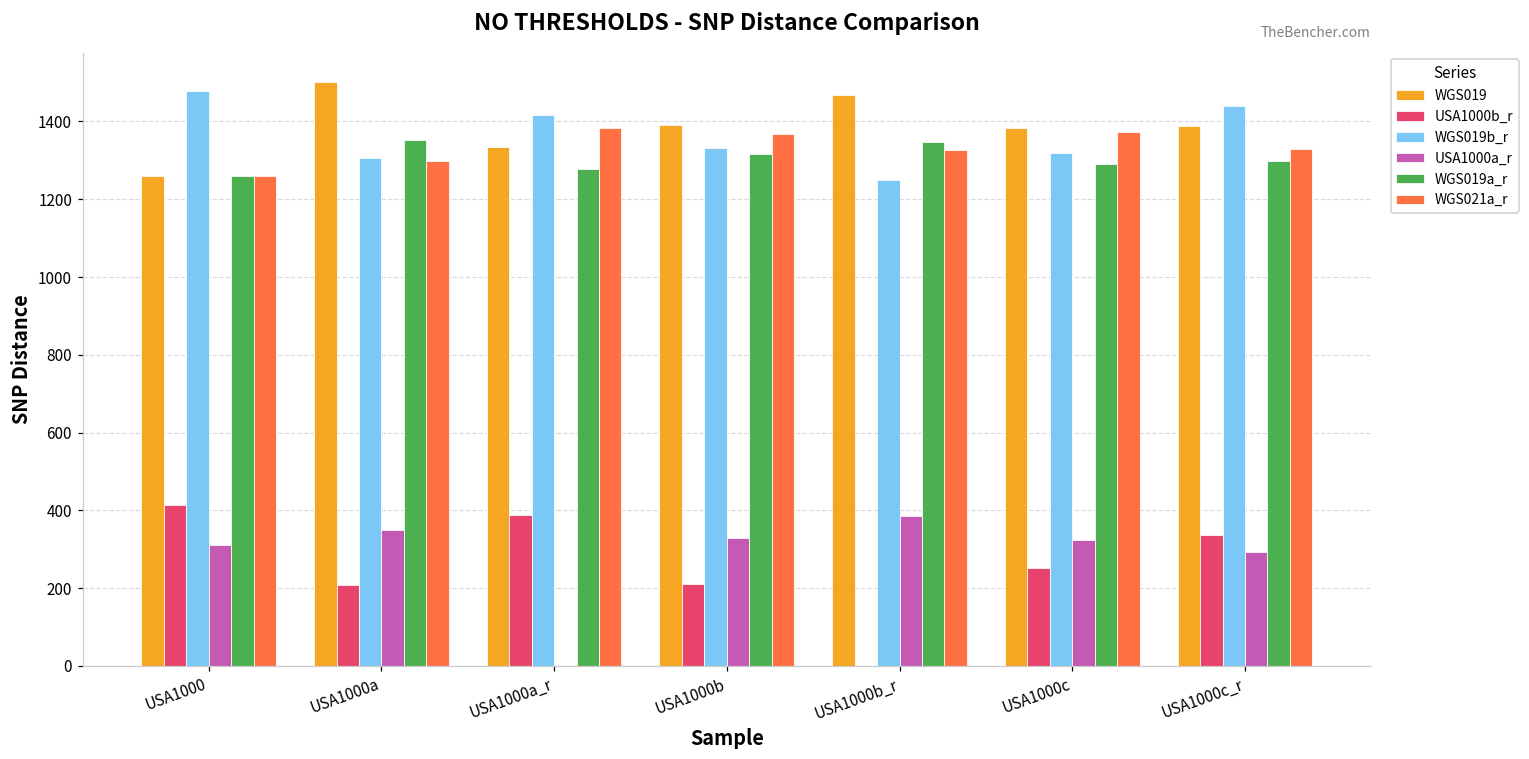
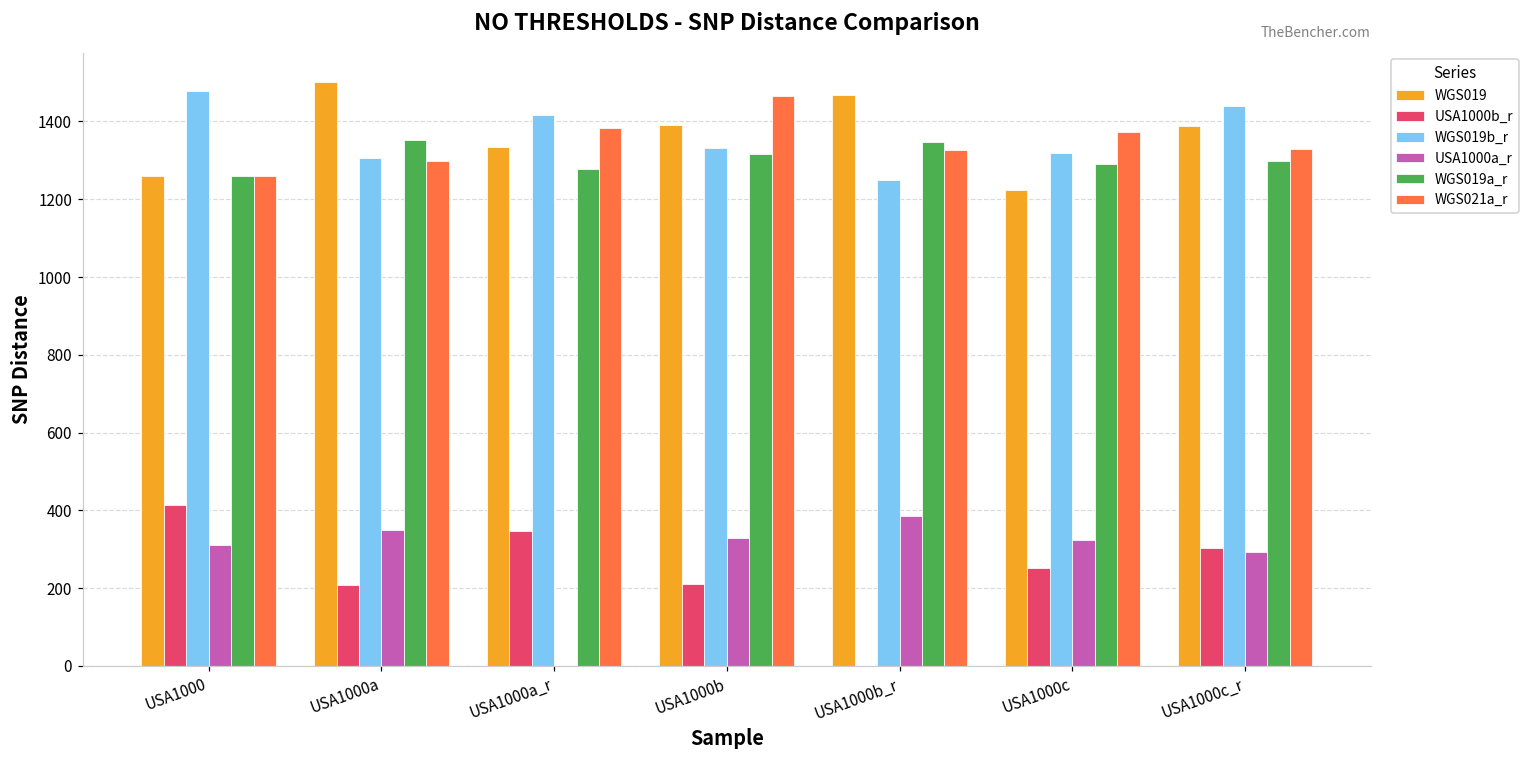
  {
    "WGS019": {
      "USA1000": 1260,
      "USA1000a": 1500,
      "USA1000a_r": 1330,
      "USA1000b": 1390,
      "USA1000b_r": 1470,
-     "USA1000c": 1380,
+     "USA1000c": 1220,
      "USA1000c_r": 1390
    },
    "USA1000b_r": {
      "USA1000": 410,
      "USA1000a": 210,
-     "USA1000a_r": 390,
+     "USA1000a_r": 350,
      "USA1000b": 210,
      "USA1000b_r": 0,
      "USA1000c": 250,
-     "USA1000c_r": 340
+     "USA1000c_r": 300
    },
    "WGS019b_r": {
      "USA1000": 1480,
      "USA1000a": 1310,
      "USA1000a_r": 1420,
      "USA1000b": 1330,
      "USA1000b_r": 1250,
      "USA1000c": 1320,
      "USA1000c_r": 1440
    },
    "USA1000a_r": {
      "USA1000": 310,
      "USA1000a": 350,
      "USA1000a_r": 0,
      "USA1000b": 330,
      "USA1000b_r": 390,
      "USA1000c": 330,
      "USA1000c_r": 290
    },
    "WGS019a_r": {
      "USA1000": 1260,
      "USA1000a": 1350,
      "USA1000a_r": 1280,
      "USA1000b": 1320,
      "USA1000b_r": 1350,
      "USA1000c": 1290,
      "USA1000c_r": 1300
    },
    "WGS021a_r": {
      "USA1000": 1260,
      "USA1000a": 1300,
      "USA1000a_r": 1380,
-     "USA1000b": 1370,
+     "USA1000b": 1470,
      "USA1000b_r": 1330,
      "USA1000c": 1370,
      "USA1000c_r": 1330
    }
  }
